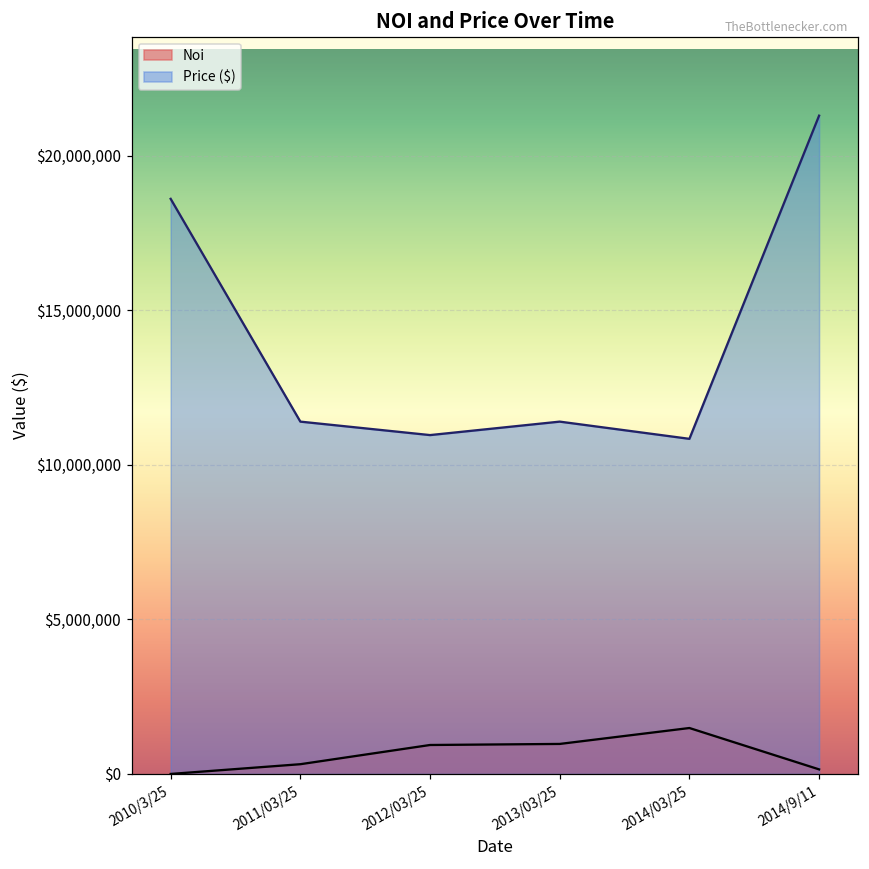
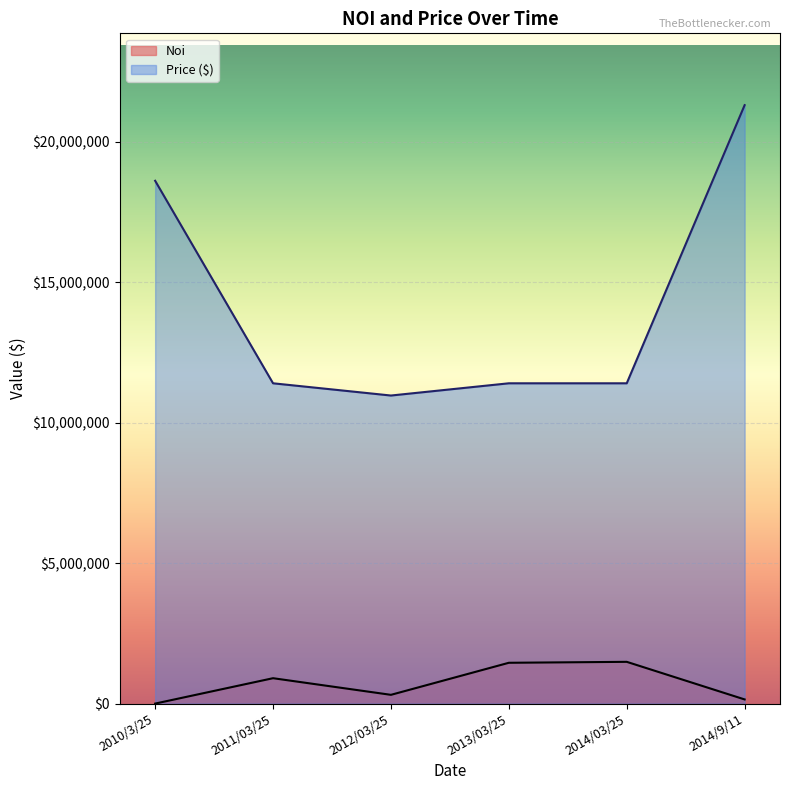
  {
    "Noi": {
      "2010/3/25": "$0",
-     "2011/03/25": "$300,000",
-     "2012/03/25": "$900,000",
-     "2013/03/25": "$1,000,000",
+     "2011/03/25": "$900,000",
+     "2012/03/25": "$300,000",
+     "2013/03/25": "$1,500,000",
      "2014/03/25": "$1,500,000",
      "2014/9/11": "$100,000"
    },
    "Price ($)": {
      "2010/3/25": "$18,600,000",
      "2011/03/25": "$11,400,000",
      "2012/03/25": "$11,000,000",
      "2013/03/25": "$11,400,000",
-     "2014/03/25": "$10,800,000",
+     "2014/03/25": "$11,400,000",
      "2014/9/11": "$21,300,000"
    }
  }
